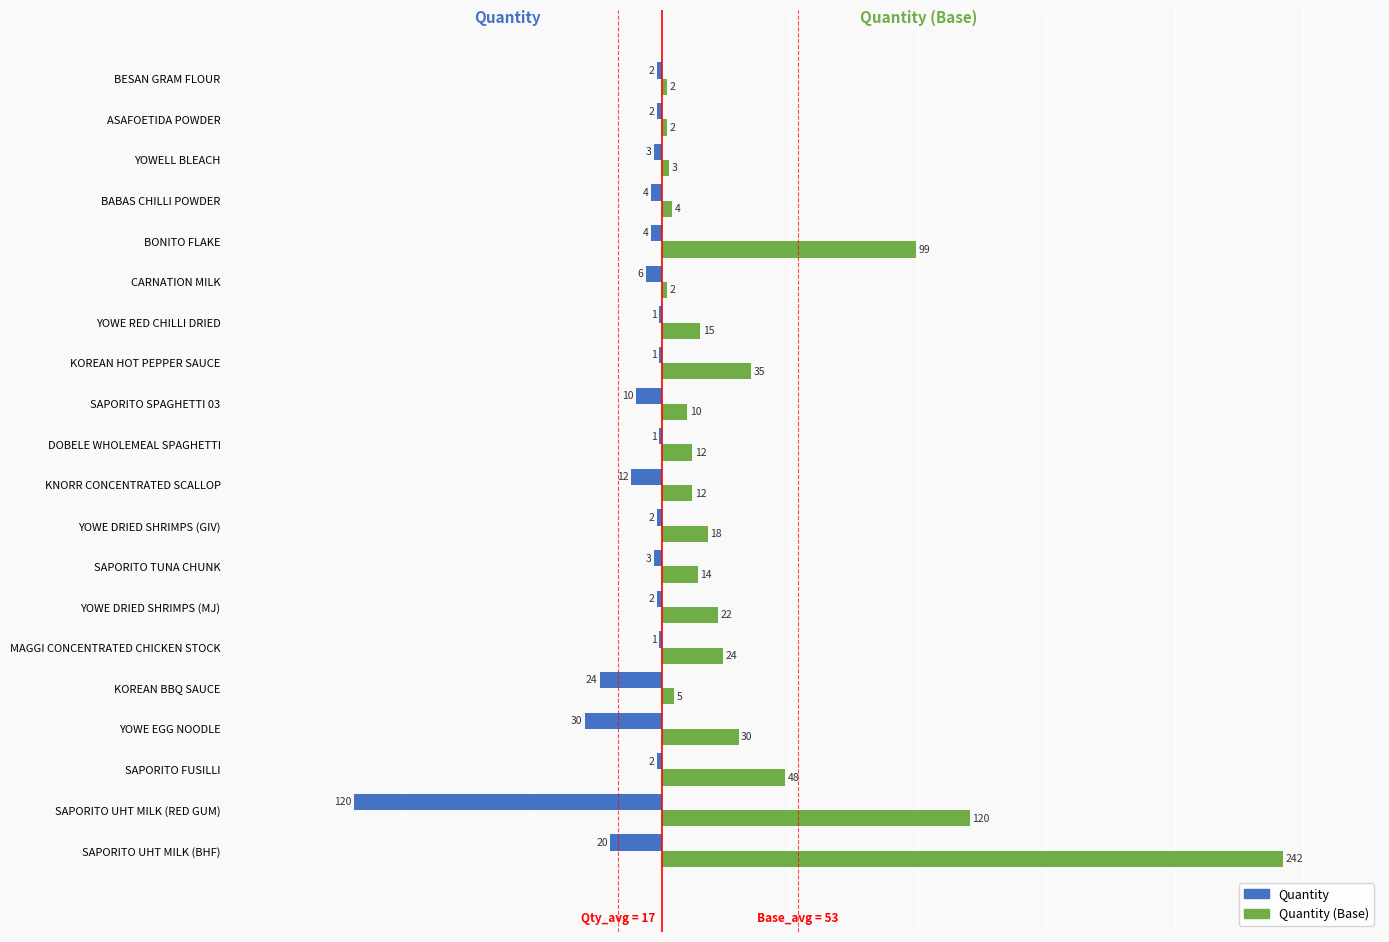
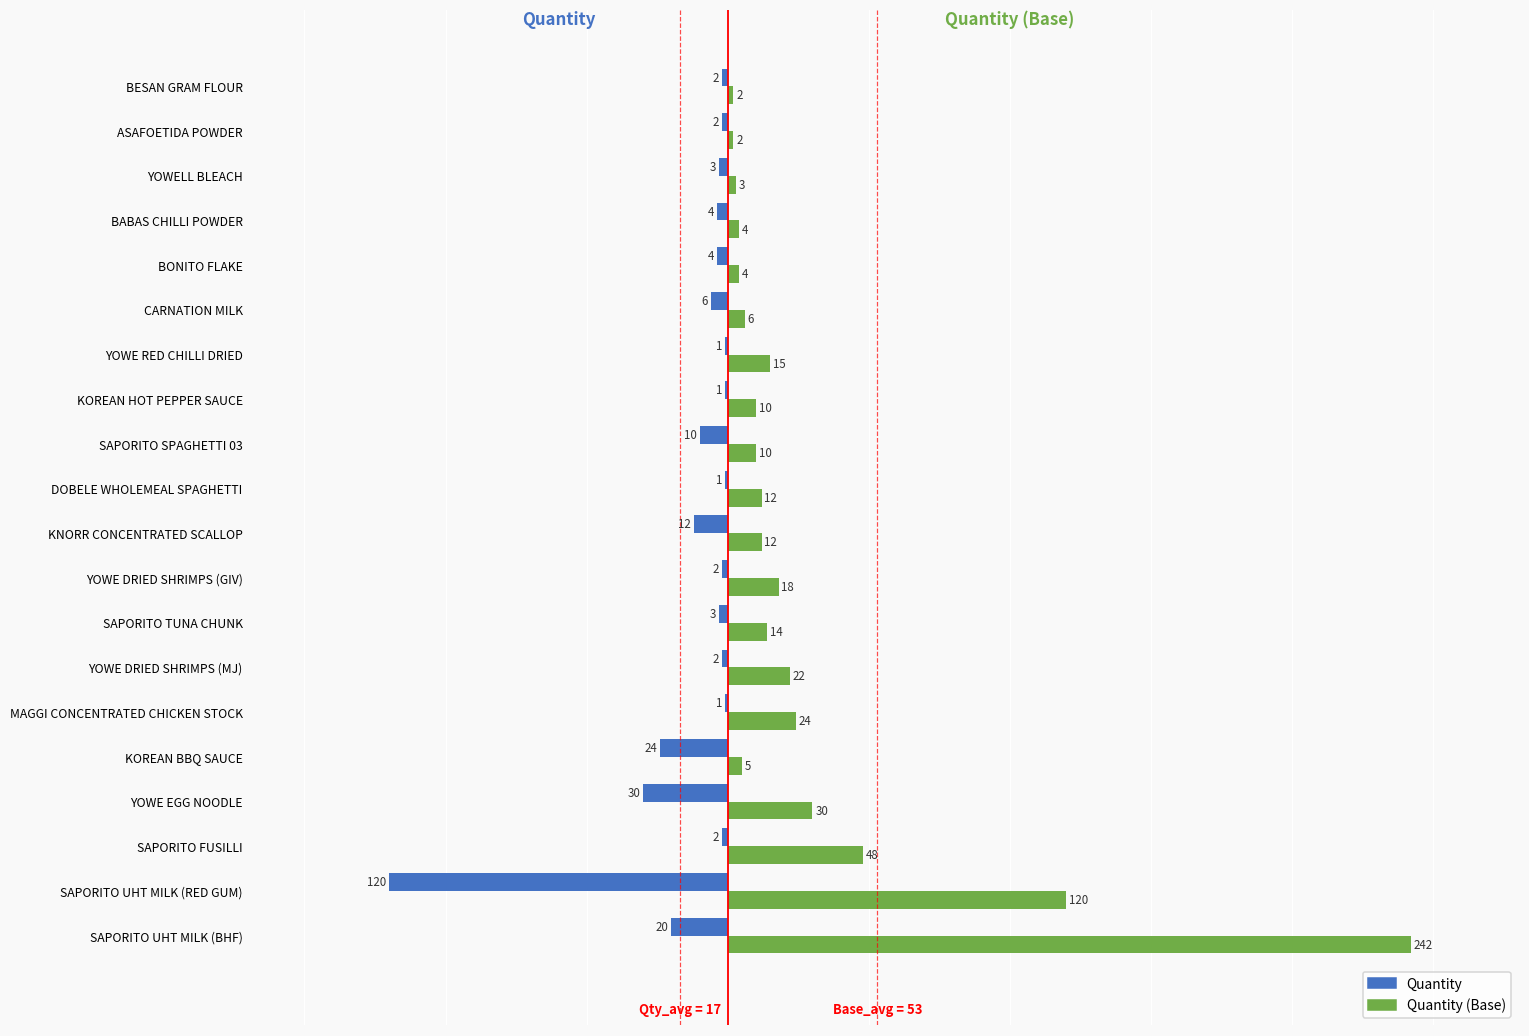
  {
    "Quantity (Base)": {
      "BESAN GRAM FLOUR": 2,
      "ASAFOETIDA POWDER": 2,
      "YOWELL BLEACH": 3,
      "BABAS CHILLI POWDER": 4,
-     "BONITO FLAKE": 99,
-     "CARNATION MILK": 2,
+     "BONITO FLAKE": 4,
+     "CARNATION MILK": 6,
      "YOWE RED CHILLI DRIED": 15,
-     "KOREAN HOT PEPPER SAUCE": 35,
+     "KOREAN HOT PEPPER SAUCE": 10,
      "SAPORITO SPAGHETTI 03": 10,
      "DOBELE WHOLEMEAL SPAGHETTI": 12,
      "KNORR CONCENTRATED SCALLOP": 12,
      "YOWE DRIED SHRIMPS (GIV)": 18,
      "SAPORITO TUNA CHUNK": 14,
      "YOWE DRIED SHRIMPS (MJ)": 22,
      "MAGGI CONCENTRATED CHICKEN STOCK": 24,
      "KOREAN BBQ SAUCE": 5,
      "YOWE EGG NOODLE": 30,
      "SAPORITO FUSILLI": 48,
      "SAPORITO UHT MILK (RED GUM)": 120,
      "SAPORITO UHT MILK (BHF)": 242
    }
  }
